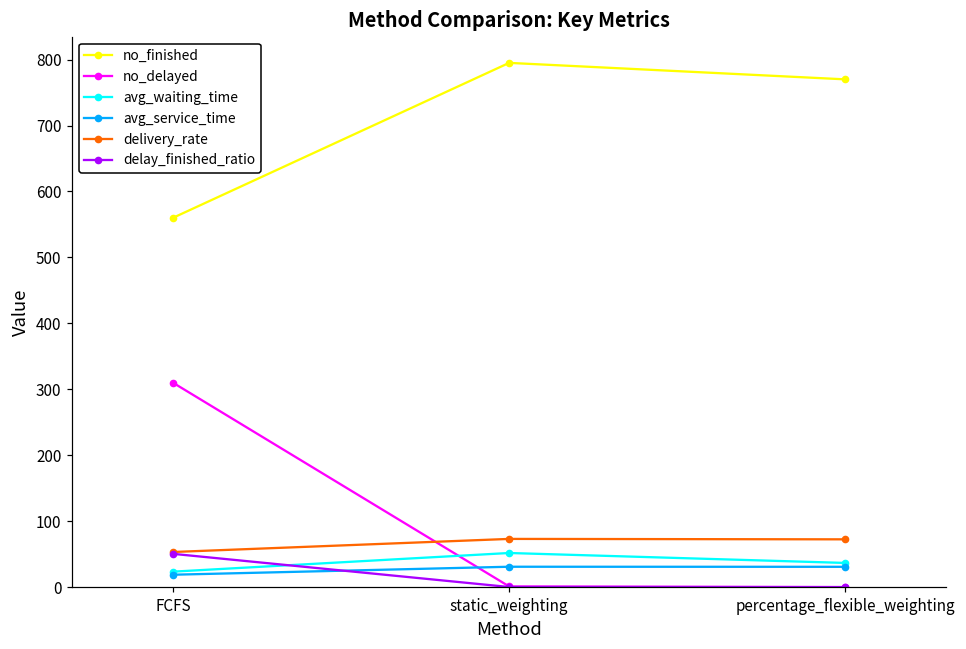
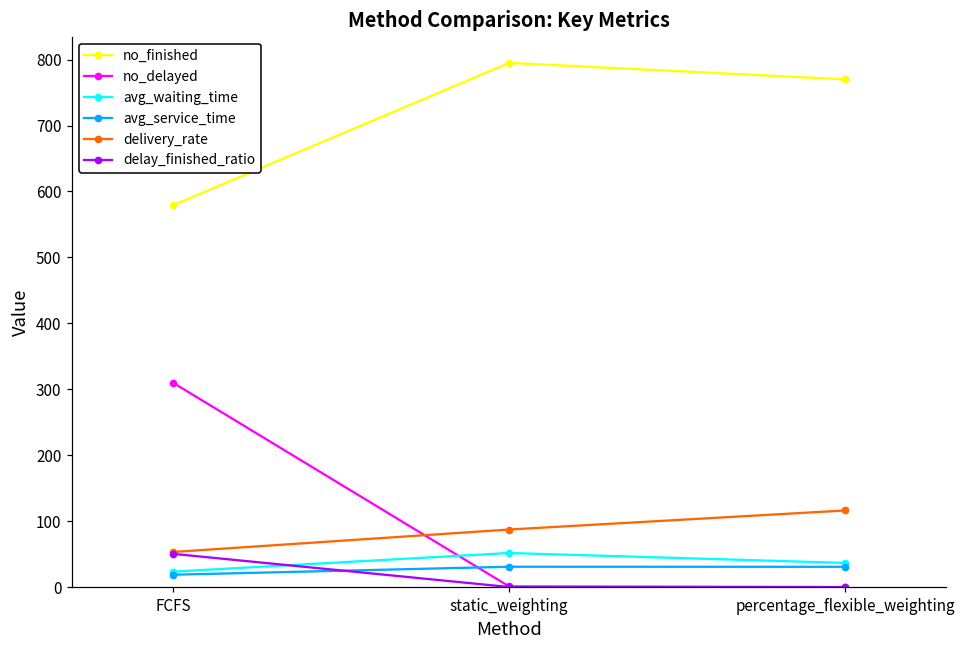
  {
    "no_finished": {
-     "FCFS": 560,
+     "FCFS": 580,
      "static_weighting": 800,
      "percentage_flexible_weighting": 770
    },
    "no_delayed": {
      "FCFS": 310
    },
    "avg_waiting_time": {
      "FCFS": 20,
      "static_weighting": 50,
      "percentage_flexible_weighting": 40
    },
    "avg_service_time": {
      "FCFS": 20,
      "static_weighting": 30,
      "percentage_flexible_weighting": 30
    },
    "delivery_rate": {
-     "static_weighting": 70,
-     "percentage_flexible_weighting": 70
+     "static_weighting": 90,
+     "percentage_flexible_weighting": 120
    }
  }
